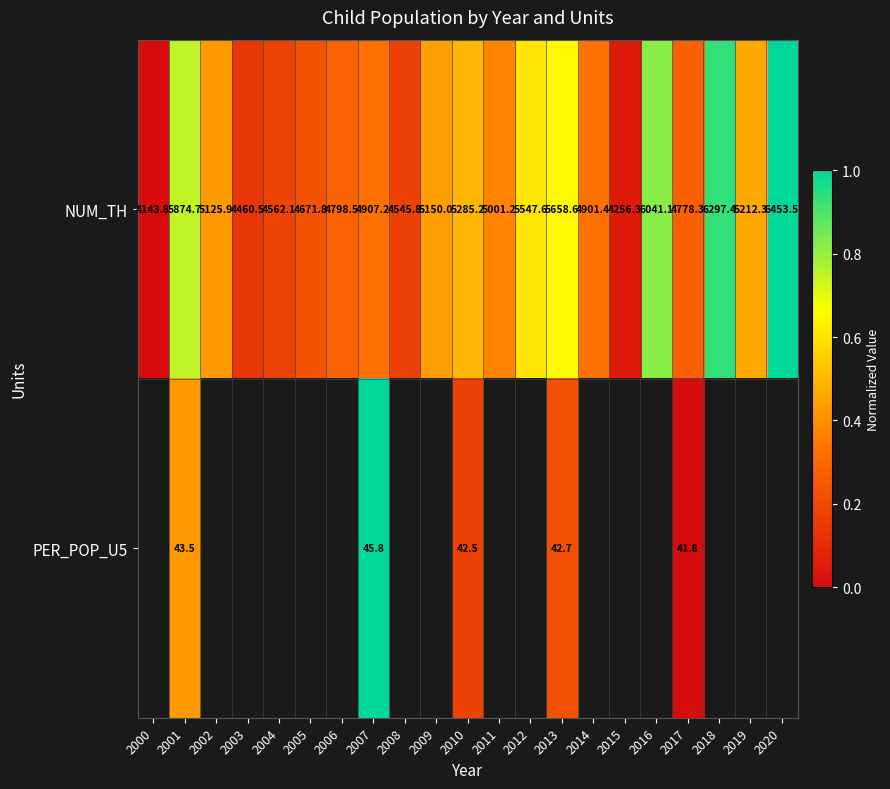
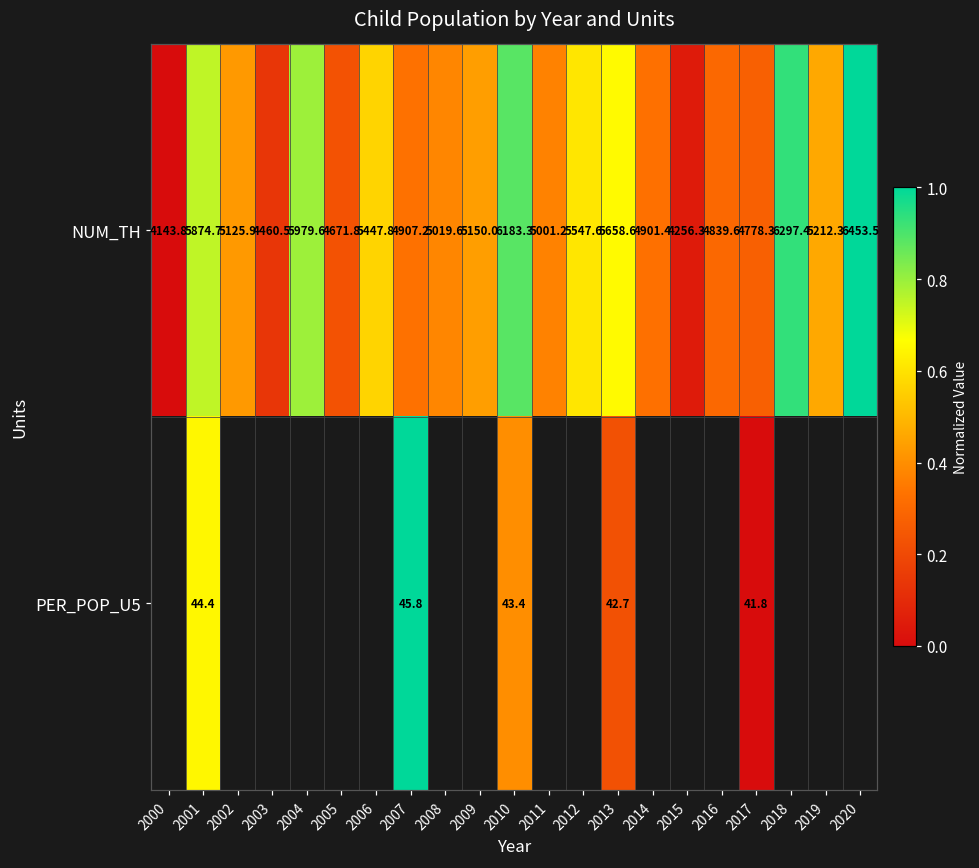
  {
    "NUM_TH": {
      "2000": 4143.8,
      "2001": 5874.7,
      "2002": 5125.9,
      "2003": 4460.5,
-     "2004": 4562.1,
+     "2004": 5979.6,
      "2005": 4671.8,
-     "2006": 4798.5,
+     "2006": 5447.8,
      "2007": 4907.2,
-     "2008": 4545.8,
+     "2008": 5019.6,
      "2009": 5150.0,
-     "2010": 5285.2,
+     "2010": 6183.3,
      "2011": 5001.2,
      "2012": 5547.6,
      "2013": 5658.6,
      "2014": 4901.4,
      "2015": 4256.3,
-     "2016": 6041.1,
+     "2016": 4839.6,
      "2017": 4778.3,
      "2018": 6297.4,
      "2019": 5212.3,
      "2020": 6453.5
    },
    "PER_POP_U5": {
-     "2001": 43.5,
+     "2001": 44.4,
      "2007": 45.8,
-     "2010": 42.5,
+     "2010": 43.4,
      "2013": 42.7,
      "2017": 41.8
    }
  }
